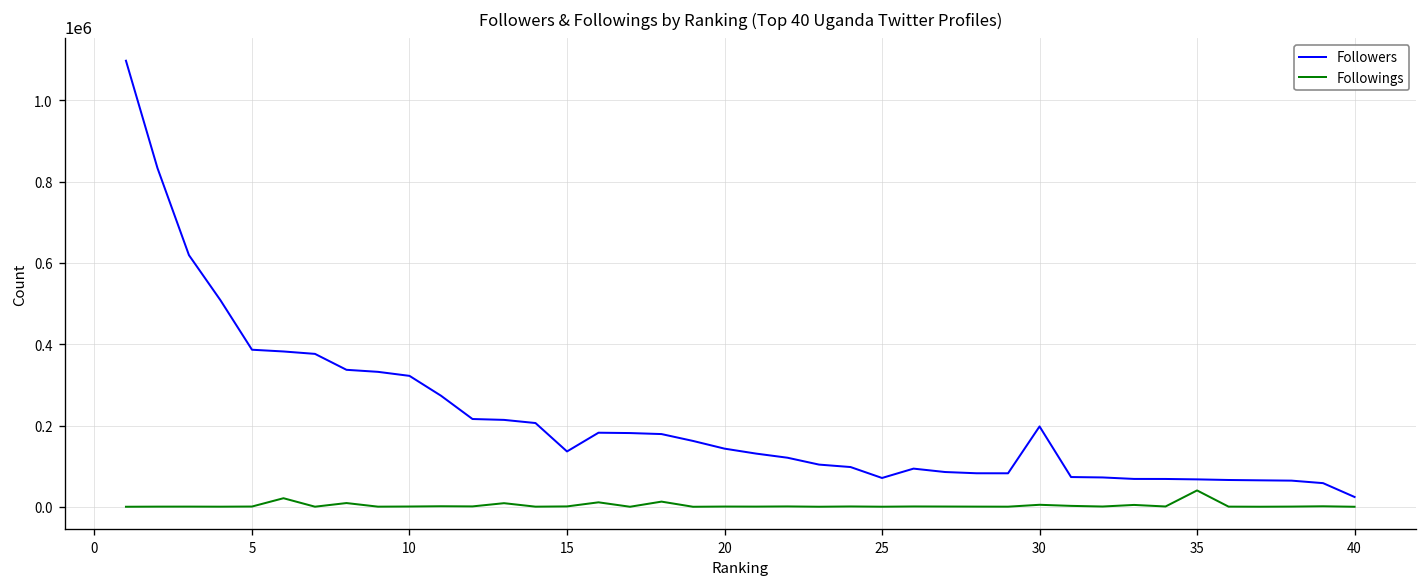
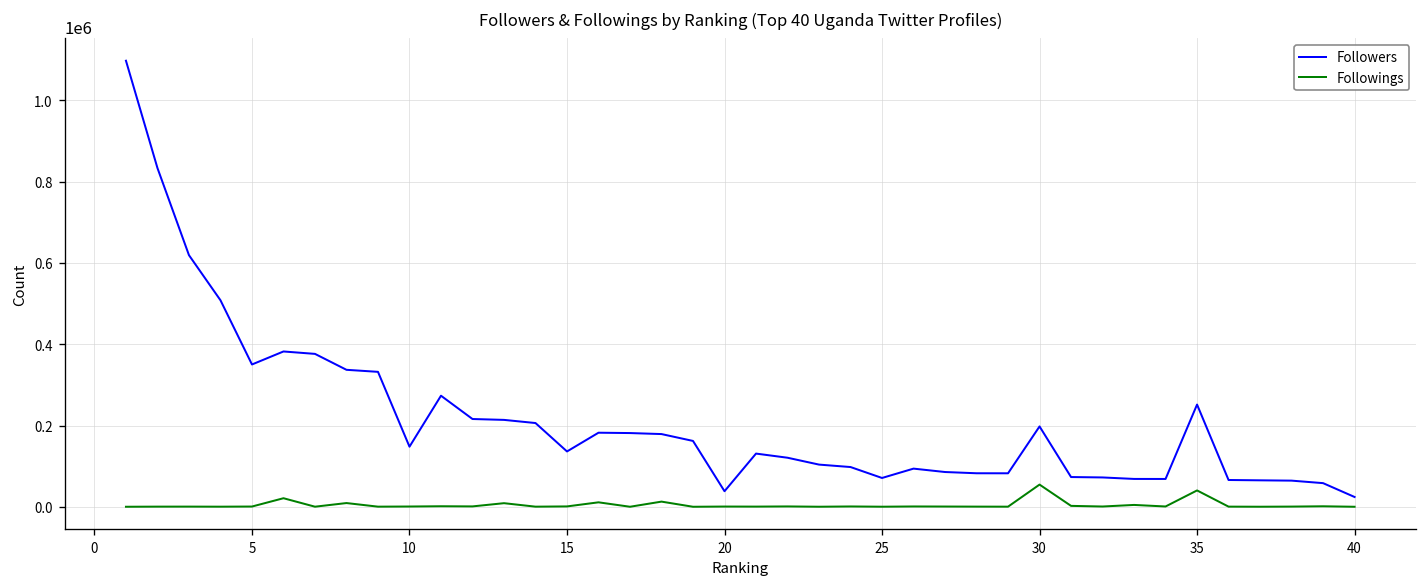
  {
    "Followers": {
-     "5": 390000,
-     "10": 320000,
+     "5": 350000,
+     "10": 150000,
      "15": 140000,
-     "20": 140000,
+     "20": 40000,
      "25": 70000,
      "30": 200000,
-     "35": 70000,
+     "35": 250000,
      "40": 20000
    },
    "Followings": {
      "5": 0,
      "10": 0,
      "15": 0,
      "20": 0,
      "25": 0,
-     "30": 0,
+     "30": 50000,
      "35": 40000,
      "40": 0
    }
  }
